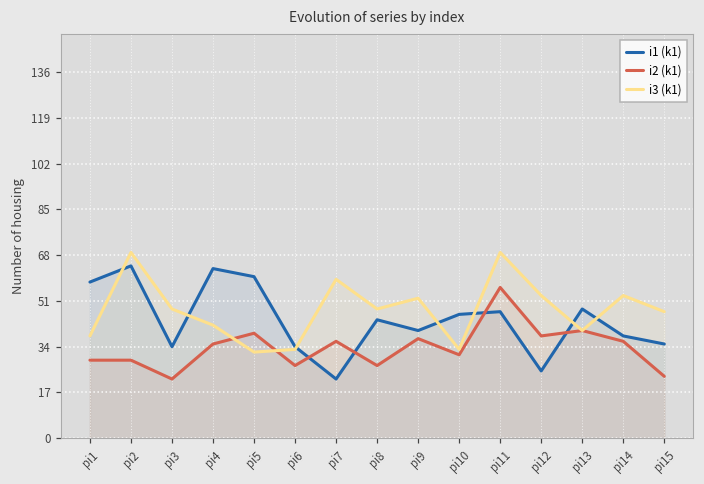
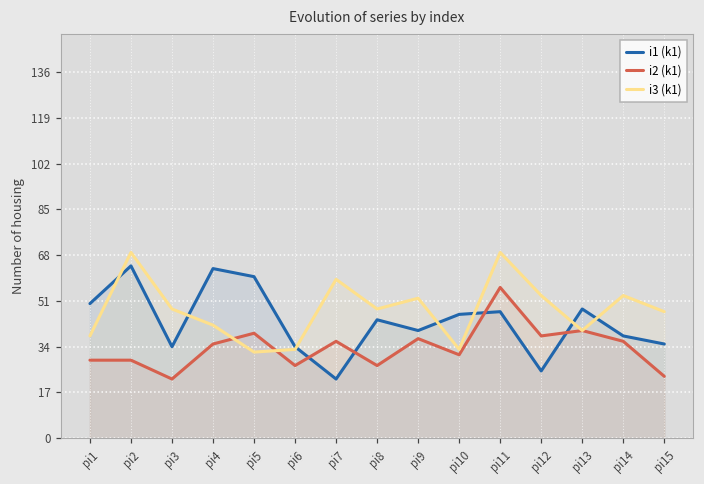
  {
    "i1 (k1)": {
-     "pi1": 58,
+     "pi1": 50,
      "pi2": 64,
      "pi3": 34,
      "pi4": 63,
      "pi5": 60,
      "pi7": 22,
      "pi8": 44,
      "pi9": 40,
      "pi10": 46,
      "pi11": 47,
      "pi12": 25,
      "pi13": 48,
      "pi14": 38,
      "pi15": 35
    },
    "i2 (k1)": {
      "pi1": 29,
      "pi2": 29,
      "pi3": 22,
      "pi4": 35,
      "pi5": 39,
      "pi6": 27,
      "pi7": 36,
      "pi8": 27,
      "pi9": 37,
      "pi10": 31,
      "pi11": 56,
      "pi12": 38,
      "pi14": 36,
      "pi15": 23
    },
    "i3 (k1)": {
      "pi1": 38,
      "pi2": 69,
      "pi3": 48,
      "pi4": 42,
      "pi5": 32,
      "pi7": 59,
      "pi8": 48,
      "pi9": 52,
      "pi10": 33,
      "pi11": 69,
      "pi12": 53,
      "pi14": 53,
      "pi15": 47
    }
  }
